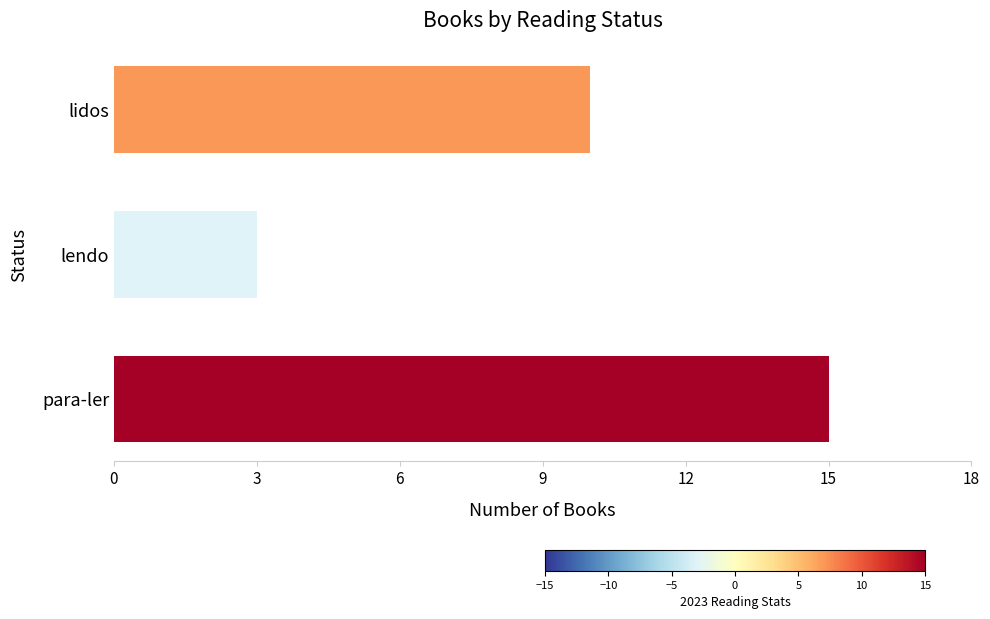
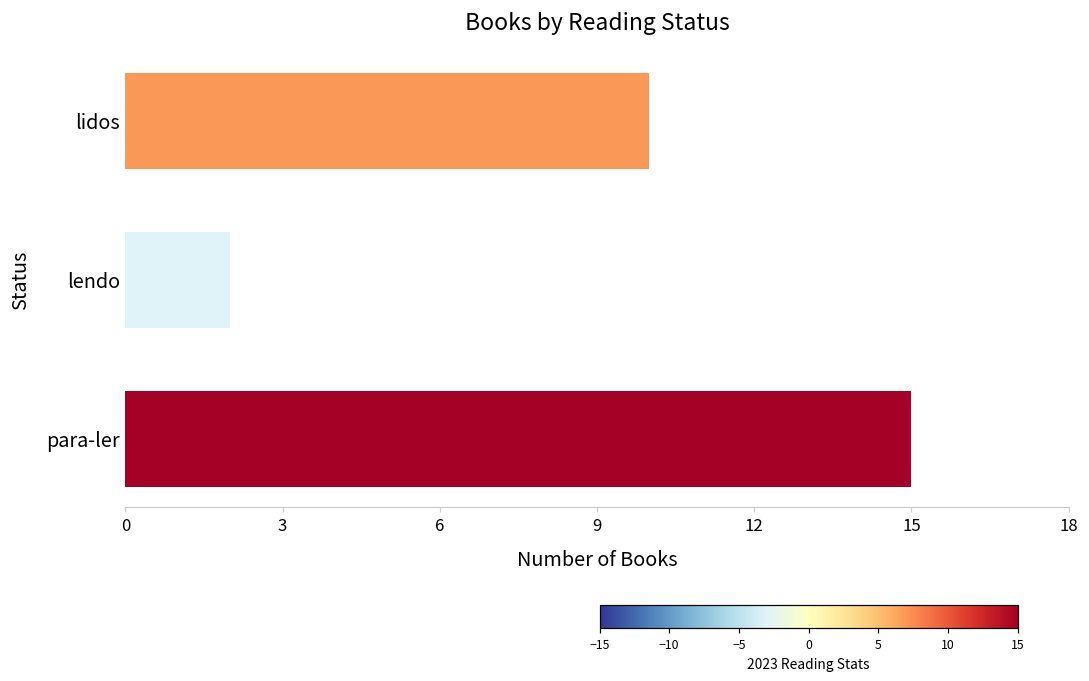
  {
    "lidos": 10,
-   "lendo": 3,
+   "lendo": 2,
    "para-ler": 15
  }
